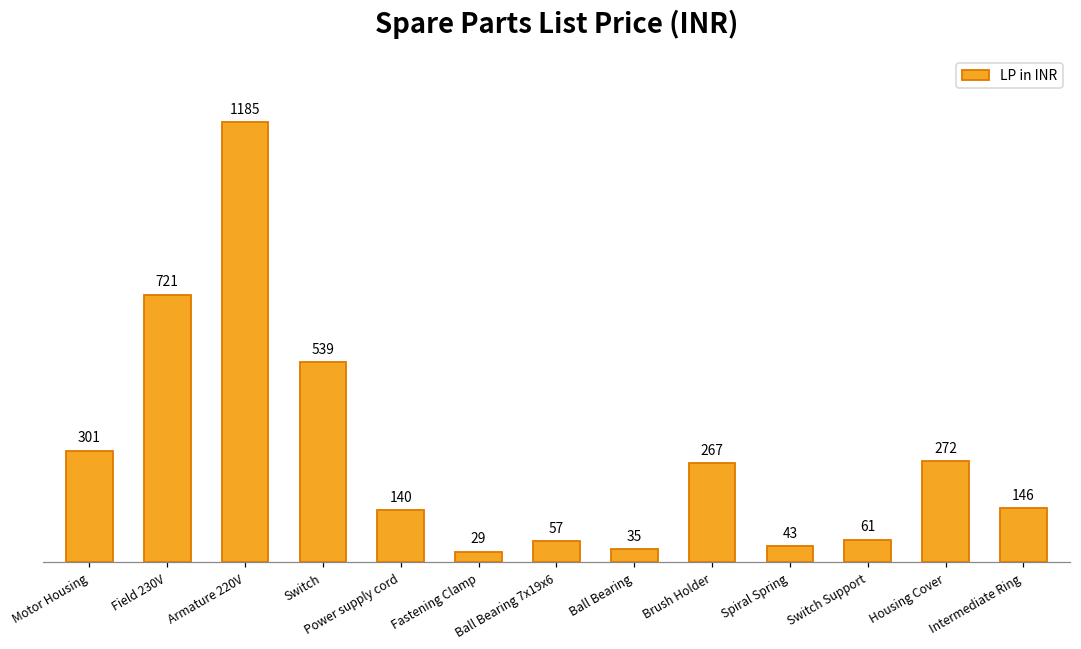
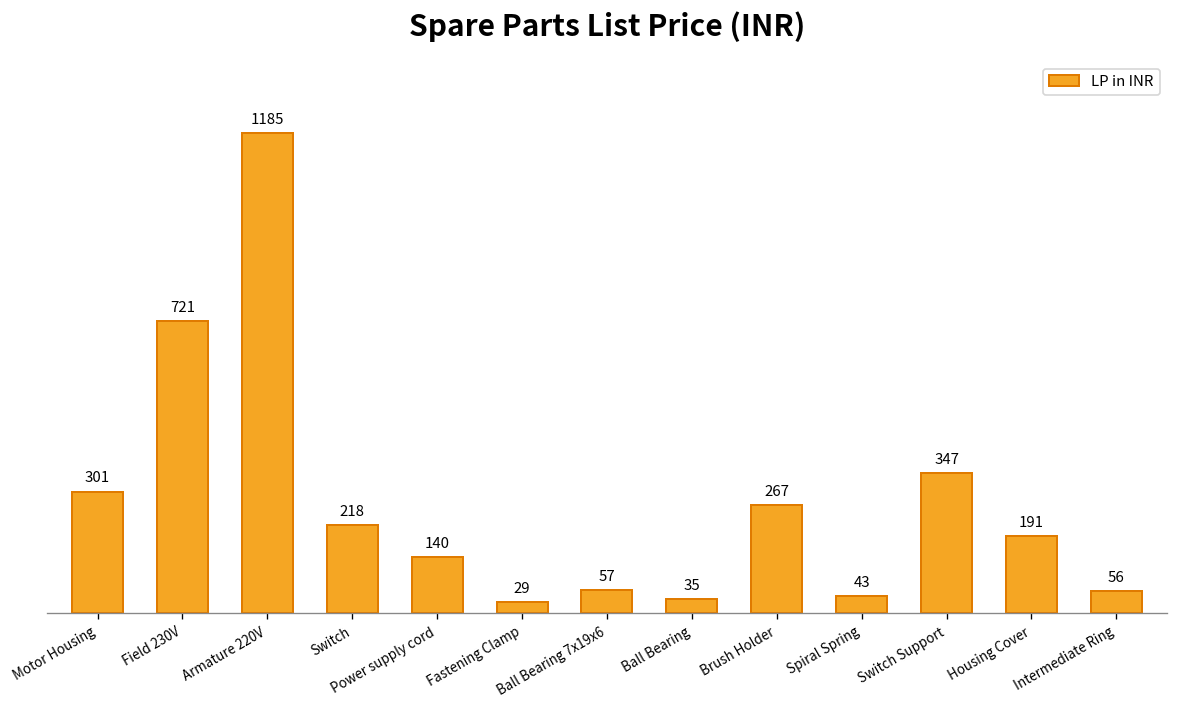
  {
    "Motor Housing": 301,
    "Field 230V": 721,
    "Armature 220V": 1185,
-   "Switch": 539,
+   "Switch": 218,
    "Power supply cord": 140,
    "Fastening Clamp": 29,
    "Ball Bearing 7x19x6": 57,
    "Ball Bearing": 35,
    "Brush Holder": 267,
    "Spiral Spring": 43,
-   "Switch Support": 61,
-   "Housing Cover": 272,
-   "Intermediate Ring": 146
+   "Switch Support": 347,
+   "Housing Cover": 191,
+   "Intermediate Ring": 56
  }
